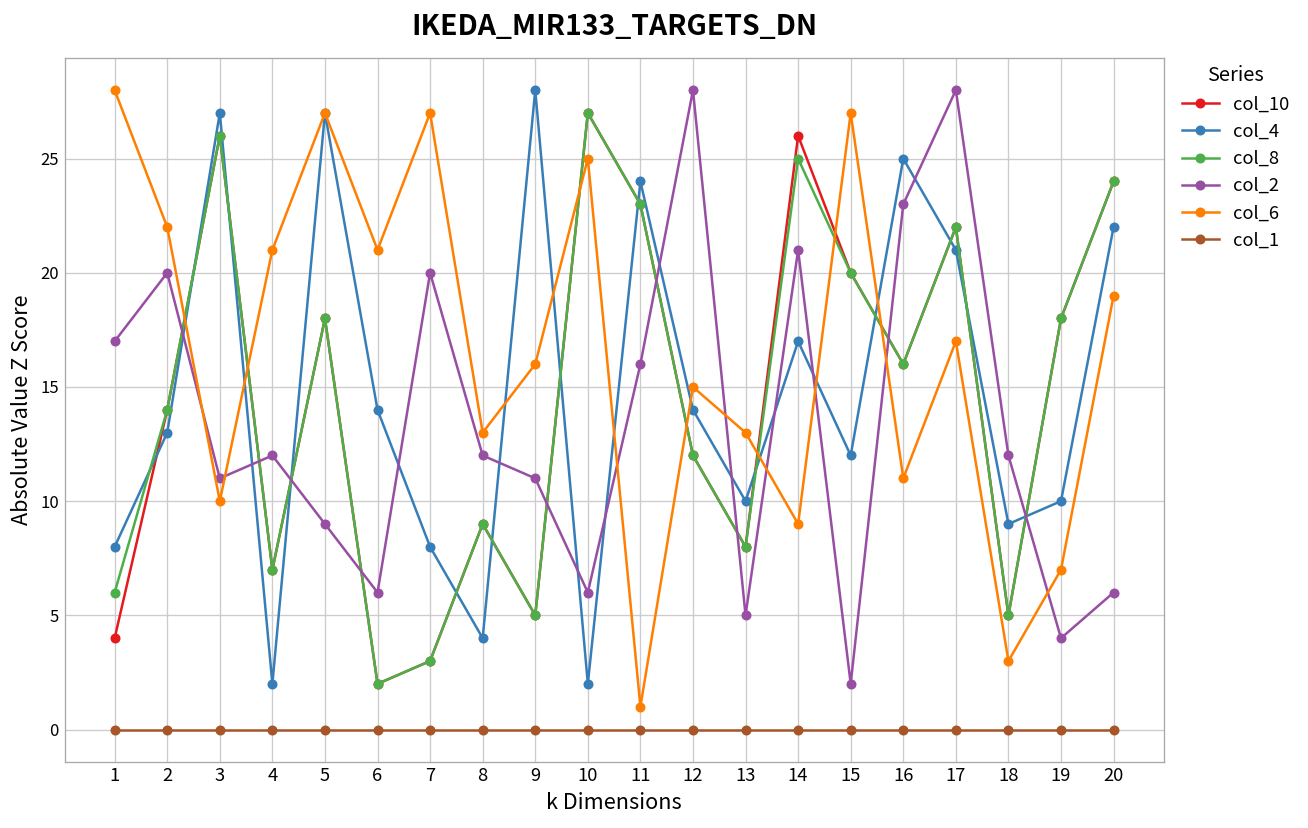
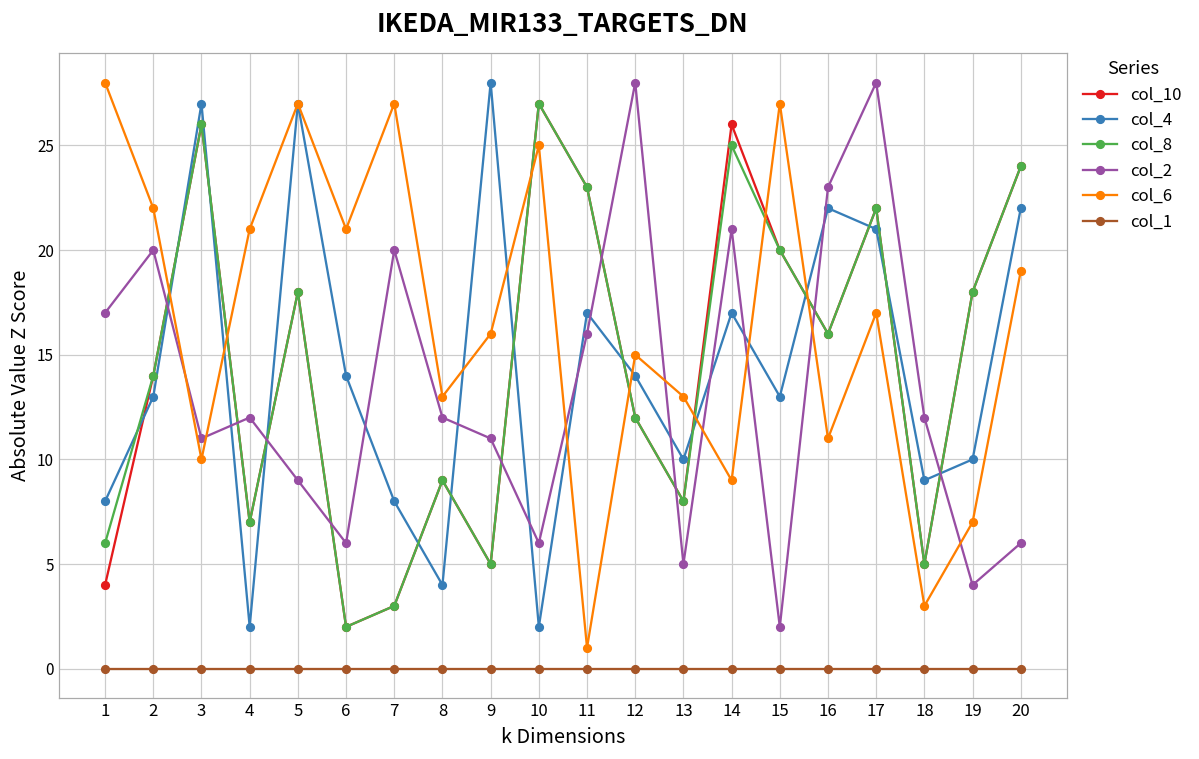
  {
    "col_10": {
      "1": 4,
      "14": 26
    },
    "col_4": {
      "1": 8,
      "2": 13,
      "3": 27,
      "4": 2,
      "6": 14,
      "7": 8,
      "8": 4,
      "9": 28,
      "10": 2,
-     "11": 24,
+     "11": 17,
      "12": 14,
      "13": 10,
      "14": 17,
-     "15": 12,
-     "16": 25,
+     "15": 13,
+     "16": 22,
      "17": 21,
      "18": 9,
      "19": 10,
      "20": 22
    },
    "col_8": {
      "1": 6,
      "14": 25
    },
    "col_2": {
      "1": 17,
      "2": 20,
      "3": 11,
      "4": 12,
      "5": 9,
      "6": 6,
      "7": 20,
      "8": 12,
      "9": 11,
      "10": 6,
      "11": 16,
      "12": 28,
      "13": 5,
      "14": 21,
      "15": 2,
      "16": 23,
      "17": 28,
      "18": 12,
      "19": 4,
      "20": 6
    },
    "col_6": {
      "1": 28,
      "2": 22,
      "3": 10,
      "4": 21,
      "6": 21,
      "7": 27,
      "8": 13,
      "9": 16,
      "10": 25,
      "11": 1,
      "12": 15,
      "13": 13,
      "14": 9,
      "15": 27,
      "16": 11,
      "17": 17,
      "18": 3,
      "19": 7,
      "20": 19
    },
    "col_1": {
      "1": 0,
      "2": 0,
      "3": 0,
      "4": 0,
      "5": 0,
      "6": 0,
      "7": 0,
      "8": 0,
      "9": 0,
      "10": 0,
      "11": 0,
      "12": 0,
      "13": 0,
      "14": 0,
      "15": 0,
      "16": 0,
      "17": 0,
      "18": 0,
      "19": 0,
      "20": 0
    }
  }
